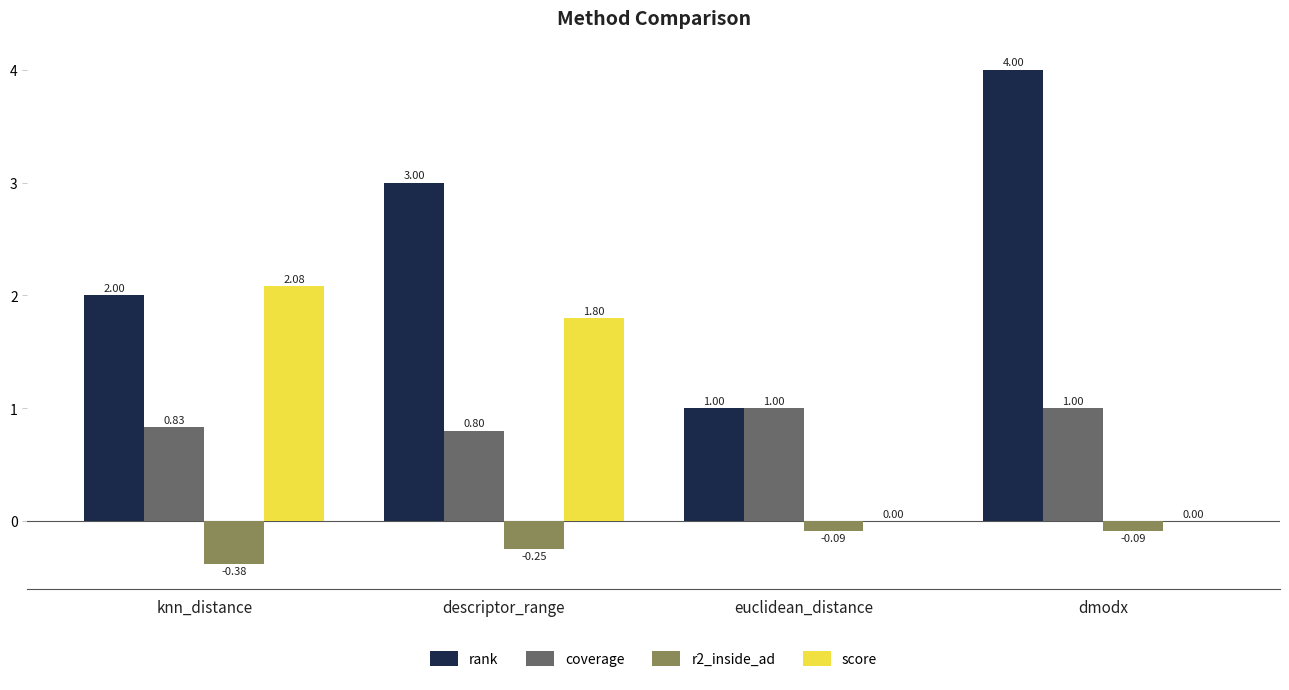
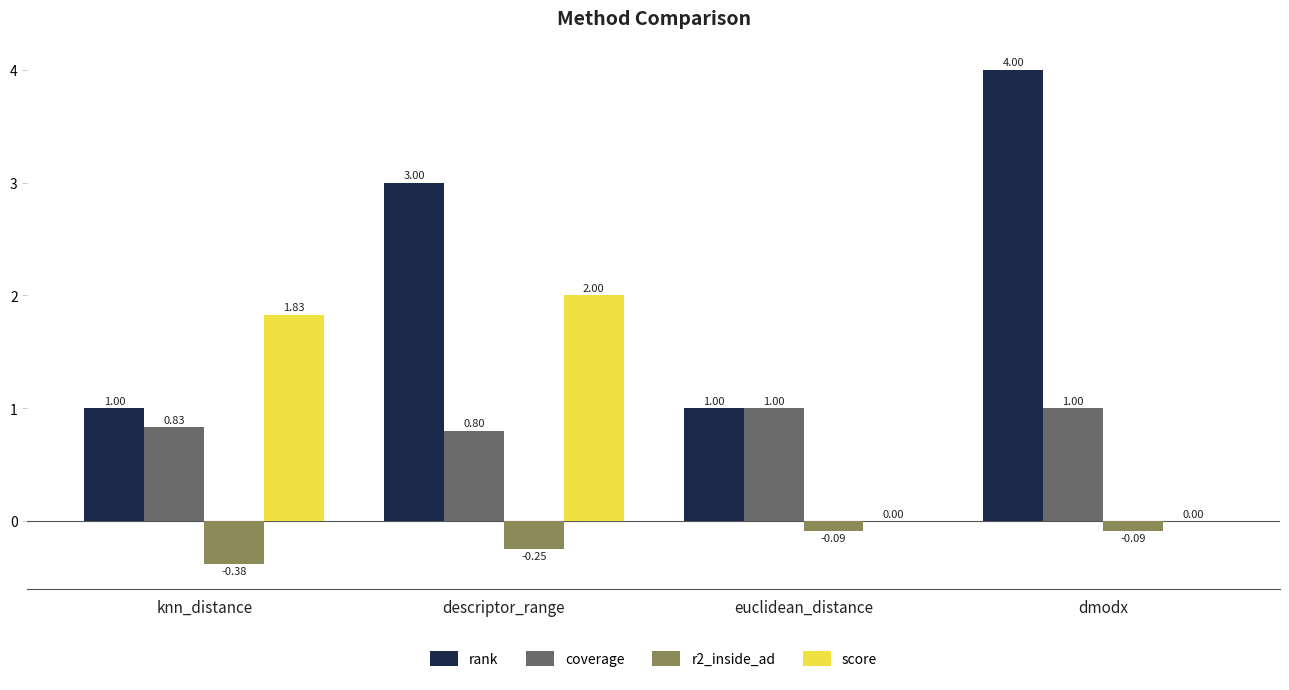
  {
    "rank": {
-     "knn_distance": 2.00,
+     "knn_distance": 1.00,
      "descriptor_range": 3.00,
      "euclidean_distance": 1.00,
      "dmodx": 4.00
    },
    "score": {
-     "knn_distance": 2.08,
-     "descriptor_range": 1.80,
+     "knn_distance": 1.83,
+     "descriptor_range": 2.00,
      "euclidean_distance": 0.00,
      "dmodx": 0.00
    }
  }
